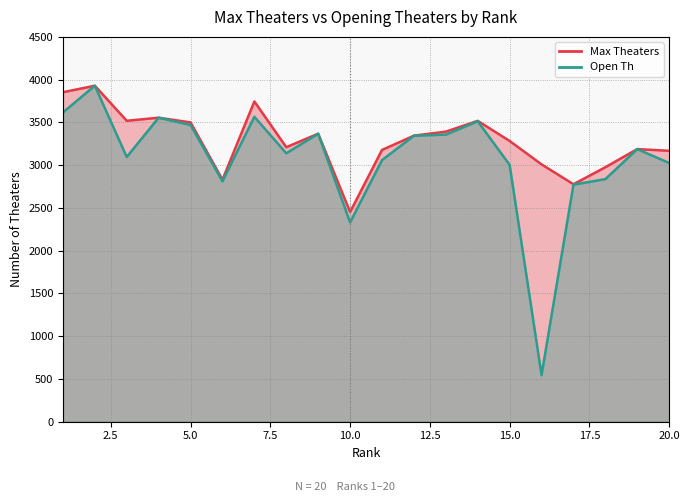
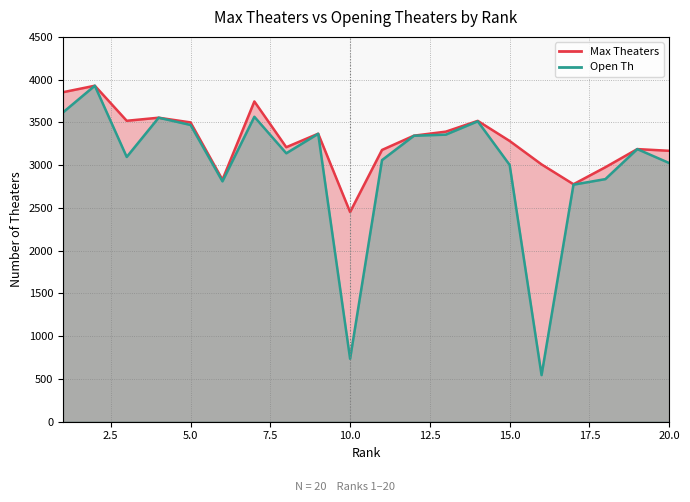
  {
    "Max Theaters": {
      "5.0": 3500,
      "10.0": 2500,
      "15.0": 3300,
      "20.0": 3200
    },
    "Open Th": {
      "5.0": 3500,
-     "10.0": 2300,
+     "10.0": 700,
      "15.0": 3000,
      "20.0": 3000
    }
  }
